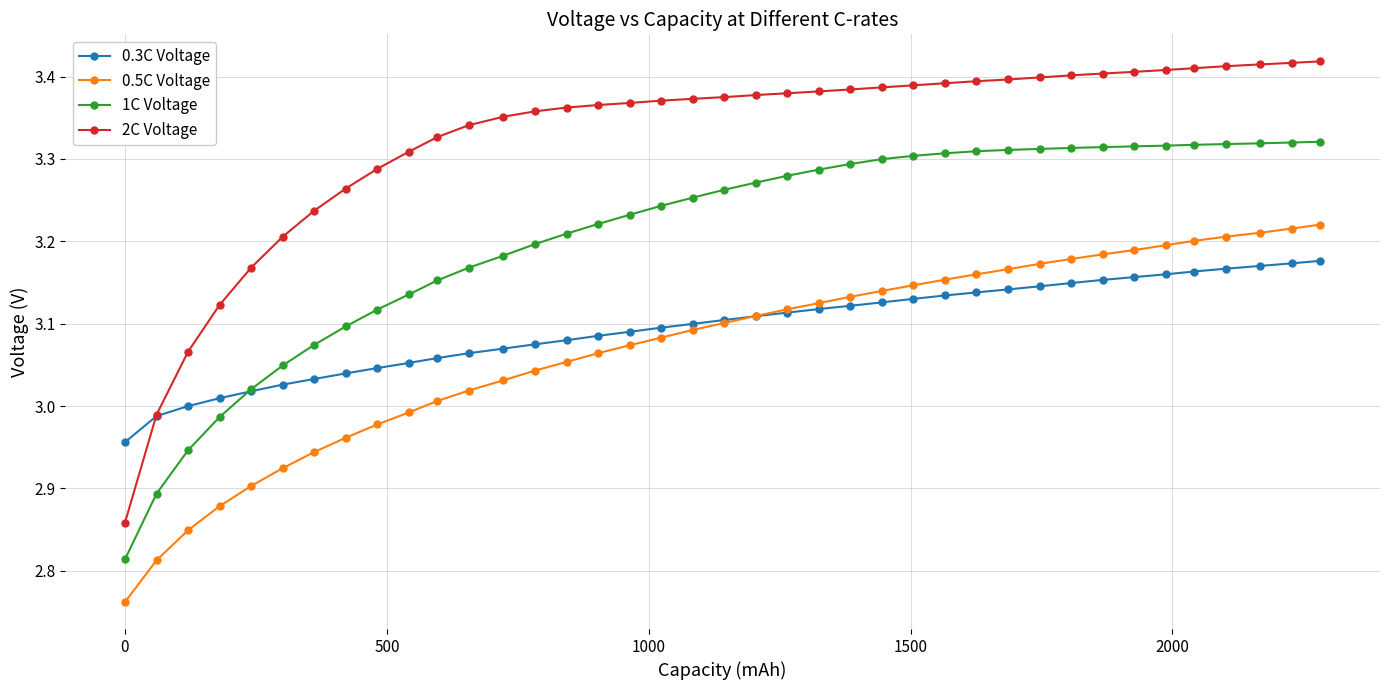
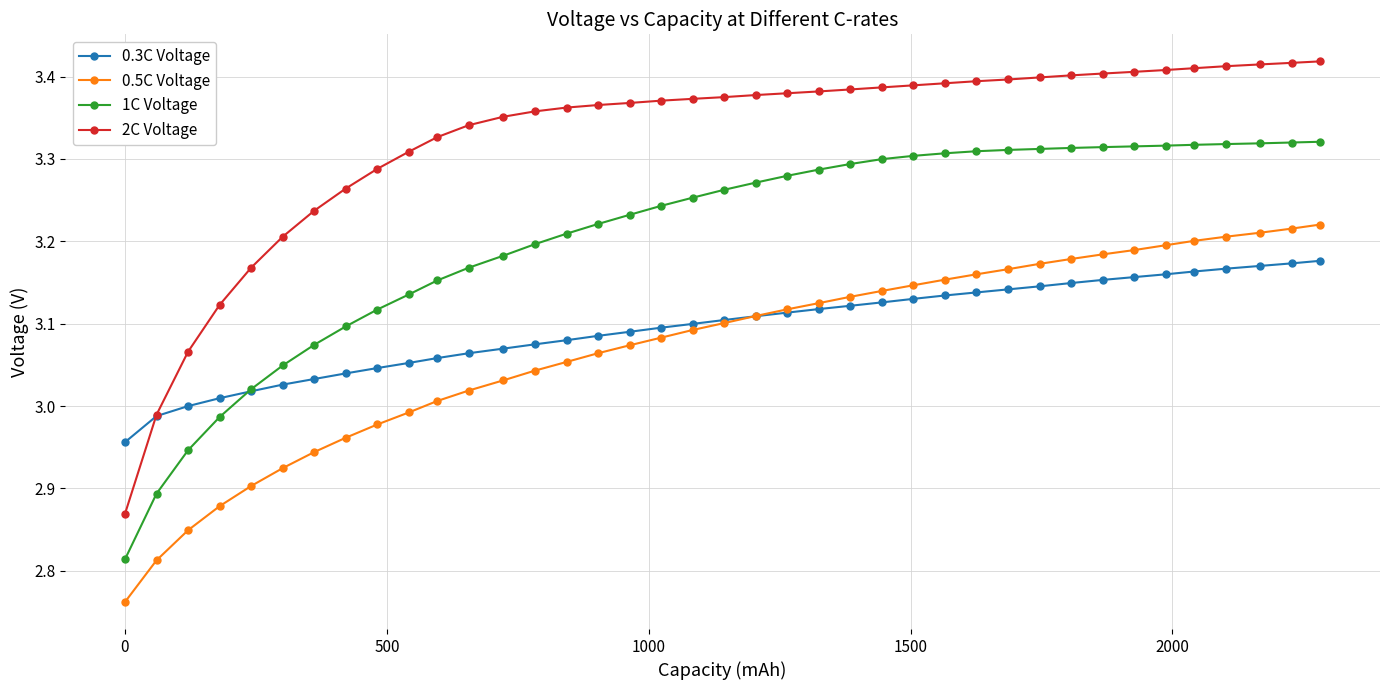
  {
    "0.3C Voltage": {
      "0": 2.96
    },
    "0.5C Voltage": {
      "0": 2.76
    },
    "1C Voltage": {
      "0": 2.81
    },
    "2C Voltage": {
-     "0": 2.86
+     "0": 2.87
    }
  }
